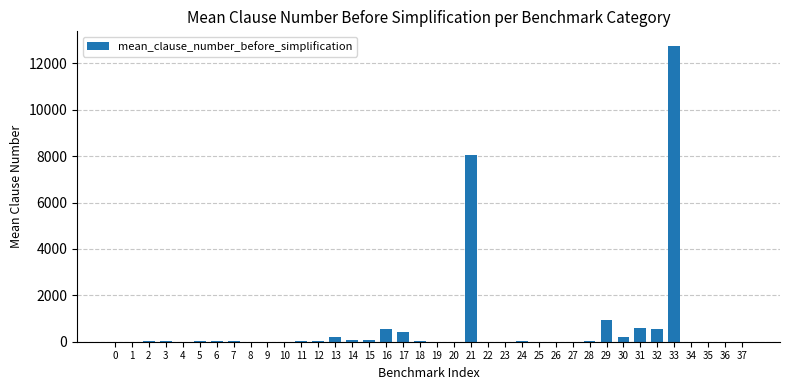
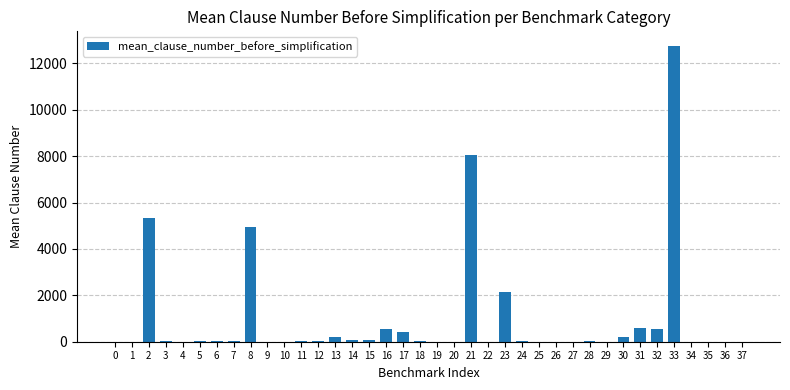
  {
-   "2": 0,
-   "8": 0,
+   "2": 5300,
+   "8": 4900,
    "13": 200,
    "16": 500,
    "17": 400,
    "21": 8000,
-   "23": 0,
-   "29": 1000,
+   "23": 2100,
+   "29": 0,
    "30": 200,
    "31": 600,
    "32": 600,
    "33": 12700
  }
